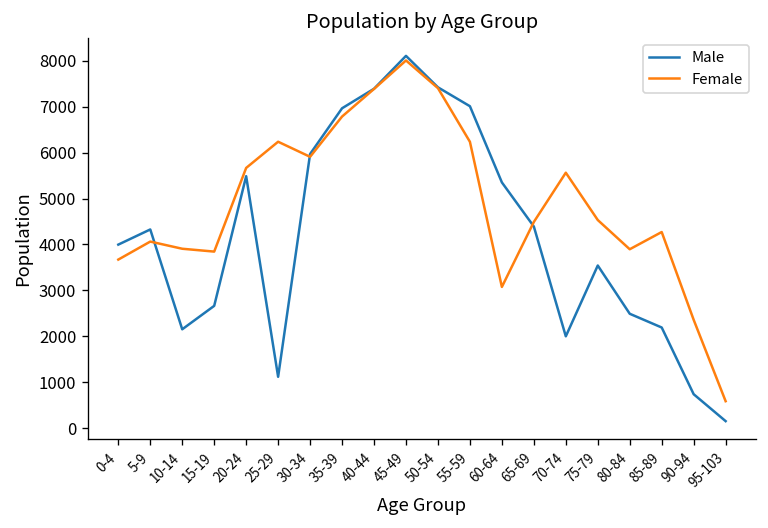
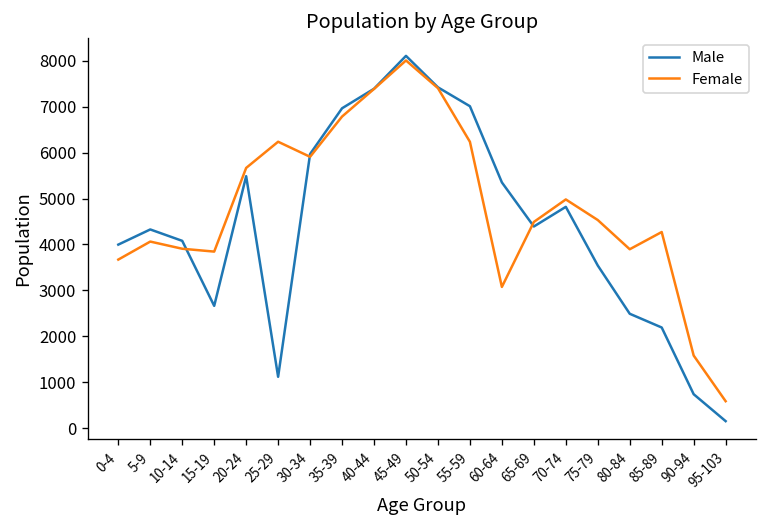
  {
    "Male": {
      "0-4": 4000,
      "5-9": 4300,
-     "10-14": 2200,
+     "10-14": 4100,
      "15-19": 2700,
      "20-24": 5500,
      "25-29": 1100,
      "35-39": 7000,
      "45-49": 8100,
      "55-59": 7000,
      "60-64": 5400,
      "65-69": 4400,
-     "70-74": 2000,
+     "70-74": 4800,
      "75-79": 3500,
      "80-84": 2500,
      "85-89": 2200,
      "90-94": 700,
      "95-103": 200
    },
    "Female": {
      "0-4": 3700,
      "5-9": 4100,
      "10-14": 3900,
      "15-19": 3800,
      "20-24": 5700,
      "25-29": 6200,
      "35-39": 6800,
      "45-49": 8000,
      "55-59": 6200,
      "60-64": 3100,
      "65-69": 4500,
-     "70-74": 5600,
+     "70-74": 5000,
      "75-79": 4500,
      "80-84": 3900,
      "85-89": 4300,
-     "90-94": 2400,
+     "90-94": 1600,
      "95-103": 600
    }
  }
